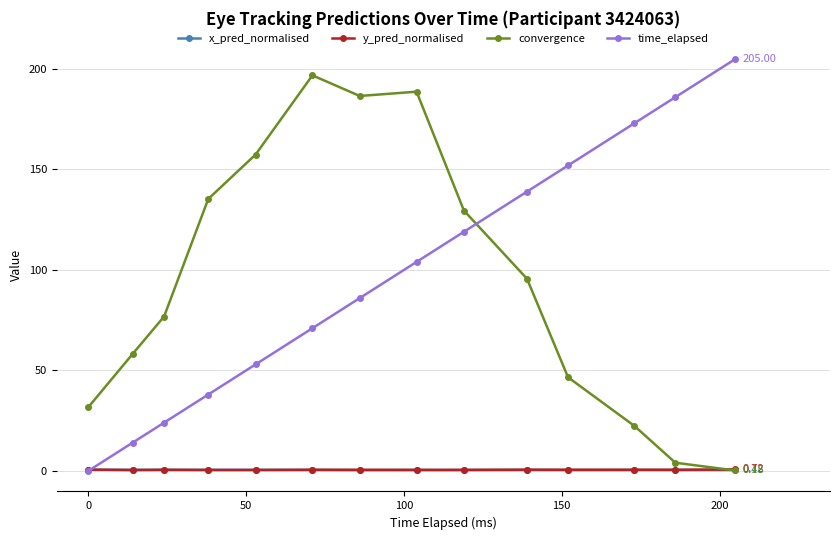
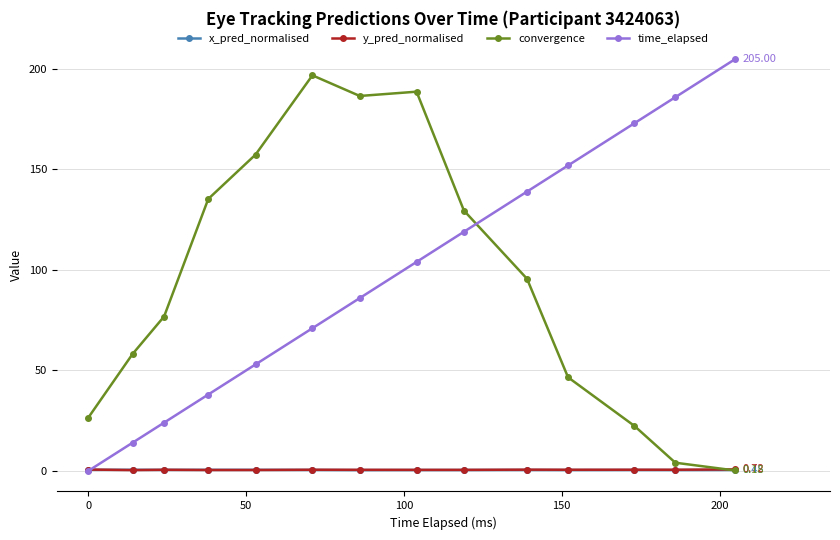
  {
    "convergence": {
-     "0": 32
+     "0": 27
    }
  }
